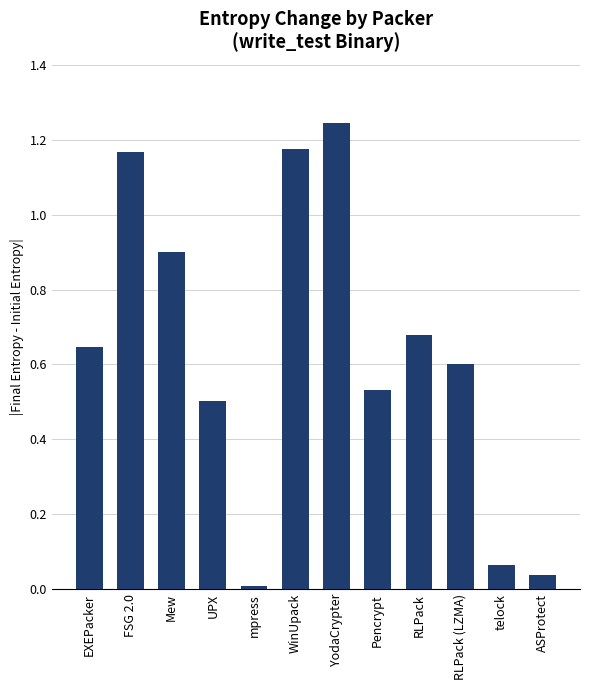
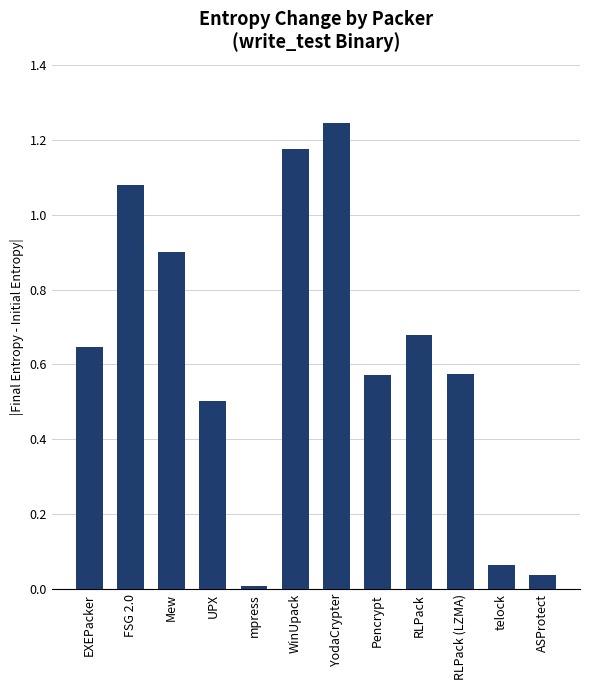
  {
    "EXEPacker": 0.65,
-   "FSG 2.0": 1.17,
+   "FSG 2.0": 1.08,
    "Mew": 0.90,
    "UPX": 0.50,
    "mpress": 0.01,
    "WinUpack": 1.17,
    "YodaCrypter": 1.24,
-   "Pencrypt": 0.53,
+   "Pencrypt": 0.57,
    "RLPack": 0.68,
-   "RLPack (LZMA)": 0.60,
+   "RLPack (LZMA)": 0.58,
    "telock": 0.07,
    "ASProtect": 0.04
  }
